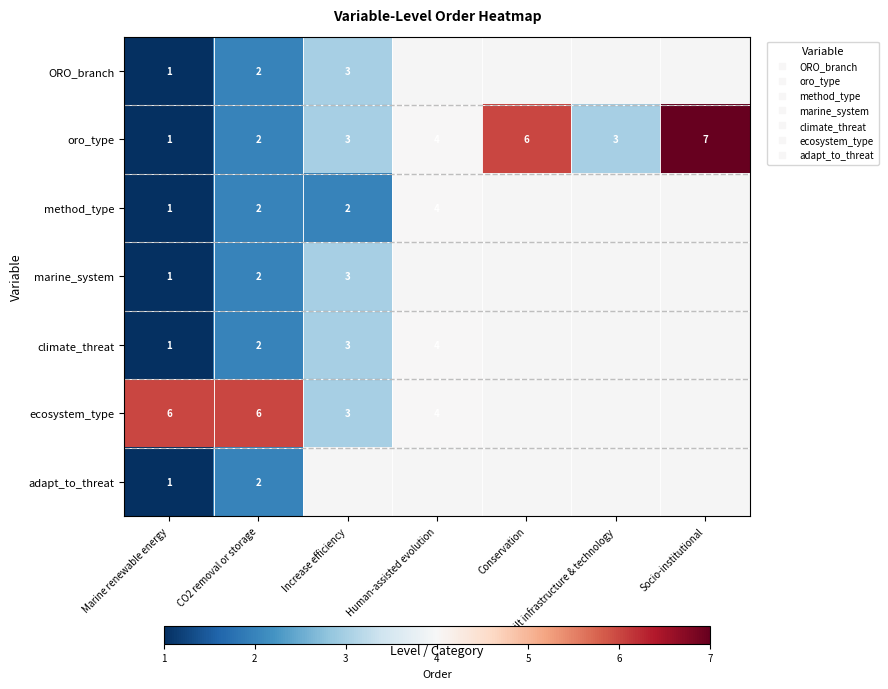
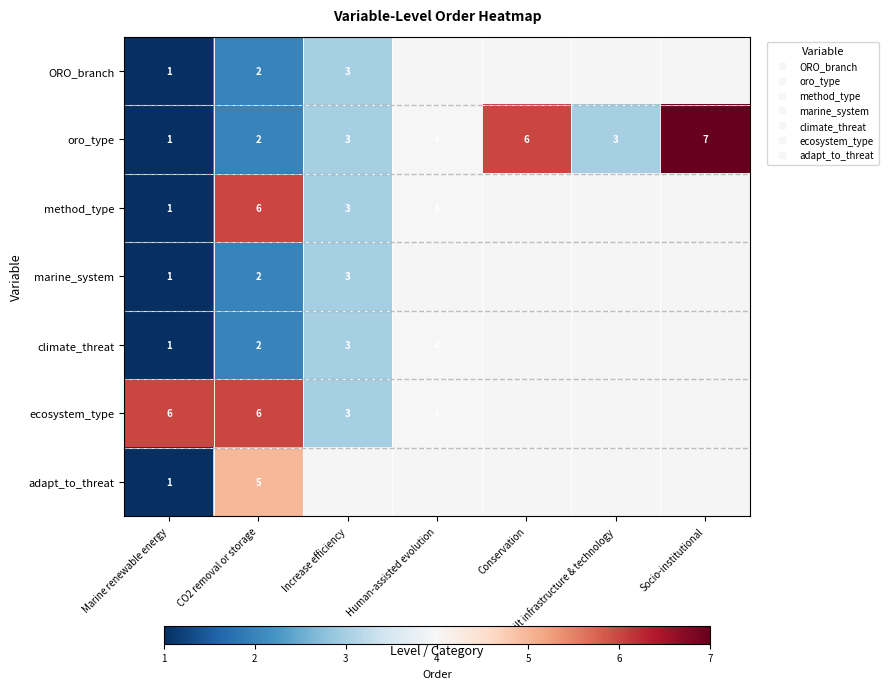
  {
    "ORO_branch": {
      "Marine renewable energy": 1,
      "CO2 removal or storage": 2,
      "Increase efficiency": 3
    },
    "oro_type": {
      "Marine renewable energy": 1,
      "CO2 removal or storage": 2,
      "Increase efficiency": 3,
      "Conservation": 6,
      "Built infrastructure & technology": 3,
      "Socio-institutional": 7
    },
    "method_type": {
      "Marine renewable energy": 1,
-     "CO2 removal or storage": 2,
-     "Increase efficiency": 2
+     "CO2 removal or storage": 6,
+     "Increase efficiency": 3
    },
    "marine_system": {
      "Marine renewable energy": 1,
      "CO2 removal or storage": 2,
      "Increase efficiency": 3
    },
    "climate_threat": {
      "Marine renewable energy": 1,
      "CO2 removal or storage": 2,
      "Increase efficiency": 3
    },
    "ecosystem_type": {
      "Marine renewable energy": 6,
      "CO2 removal or storage": 6,
      "Increase efficiency": 3
    },
    "adapt_to_threat": {
      "Marine renewable energy": 1,
-     "CO2 removal or storage": 2
+     "CO2 removal or storage": 5
    }
  }
